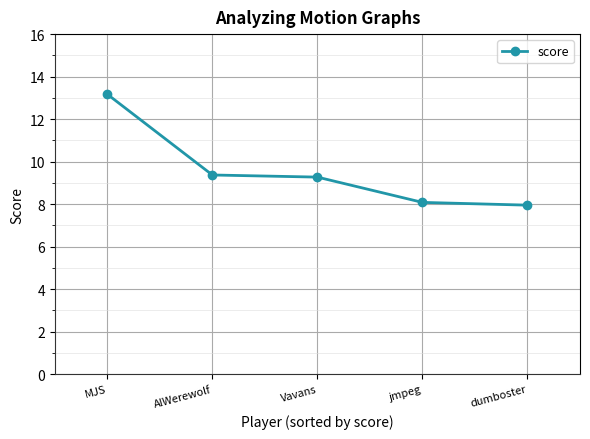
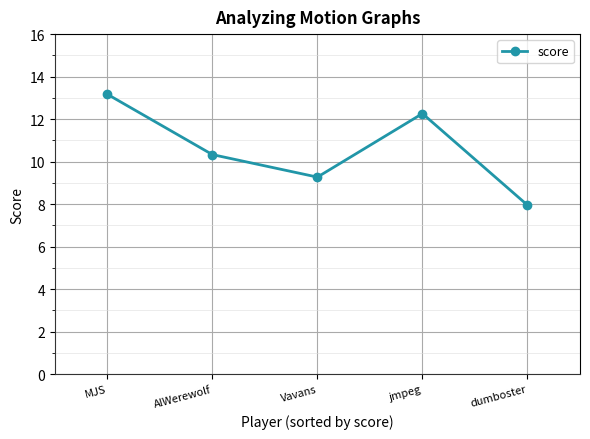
  {
    "MJS": 13.2,
-   "AlWerewolf": 9.4,
+   "AlWerewolf": 10.3,
    "Vavans": 9.3,
-   "jmpeg": 8.1,
+   "jmpeg": 12.3,
    "dumboster": 8.0
  }
